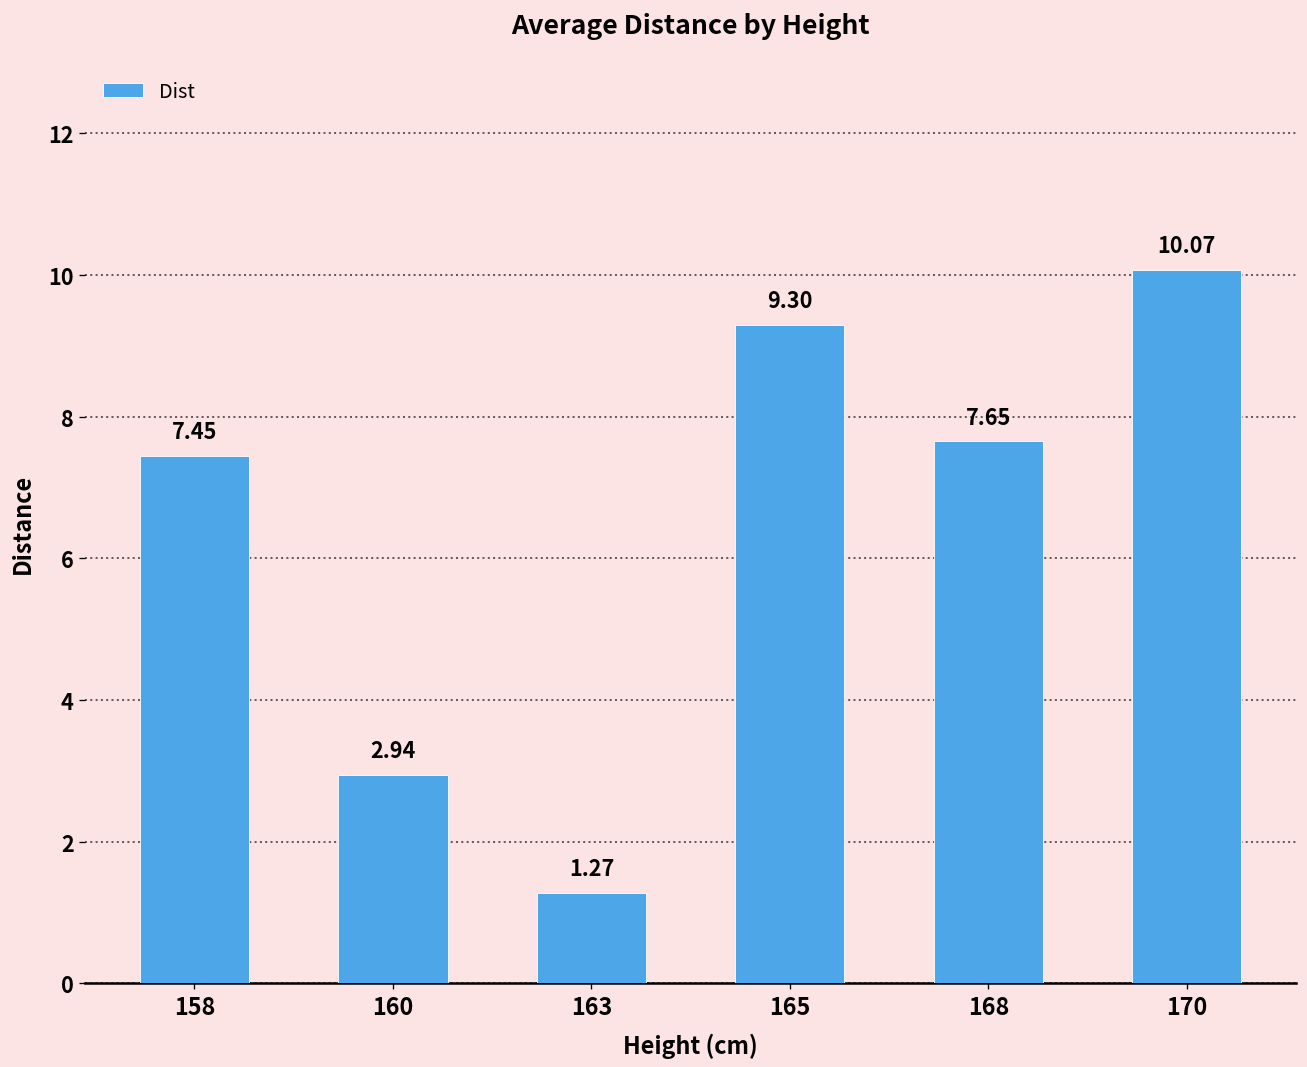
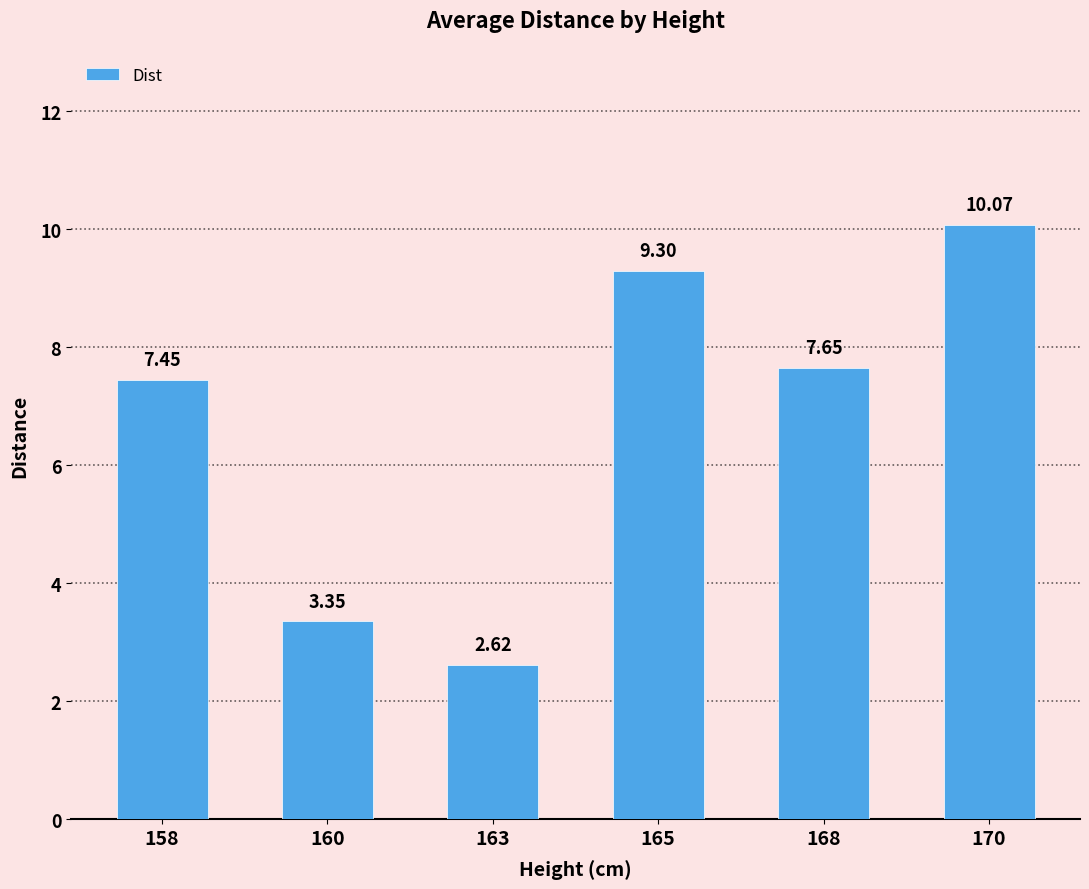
  {
    "158": 7.45,
-   "160": 2.94,
-   "163": 1.27,
+   "160": 3.35,
+   "163": 2.62,
    "165": 9.30,
    "168": 7.65,
    "170": 10.07
  }
